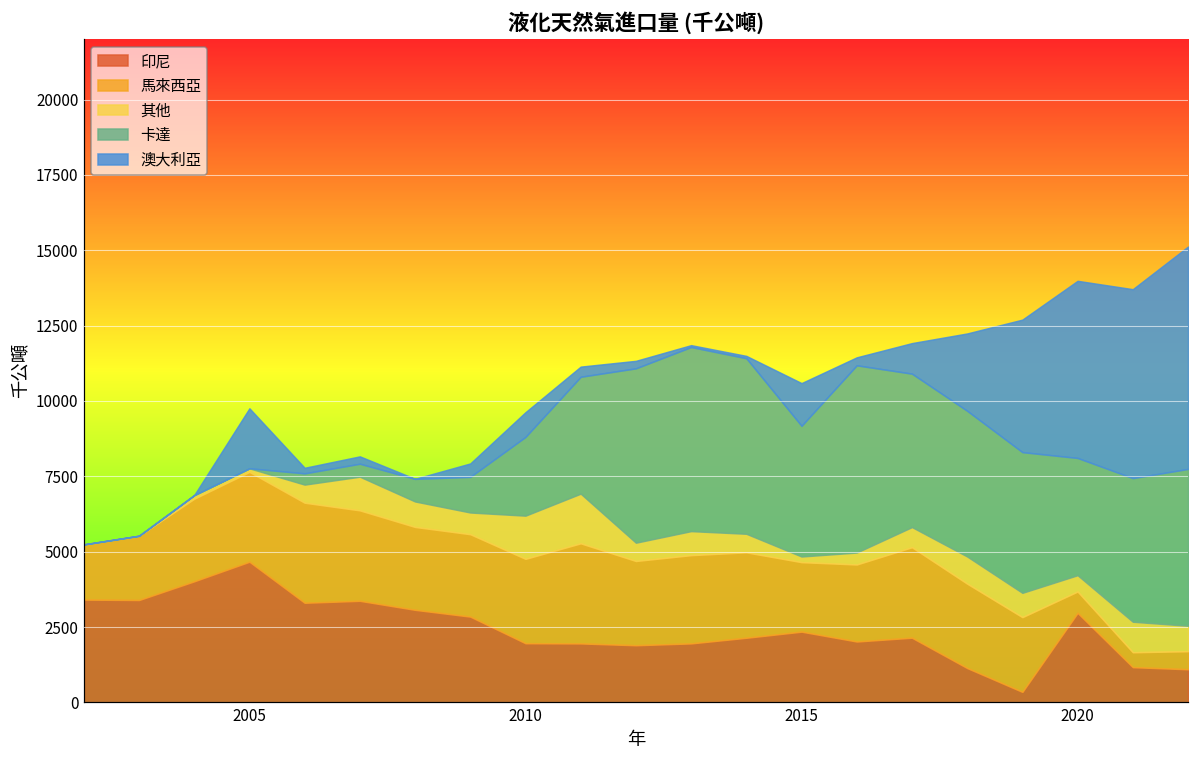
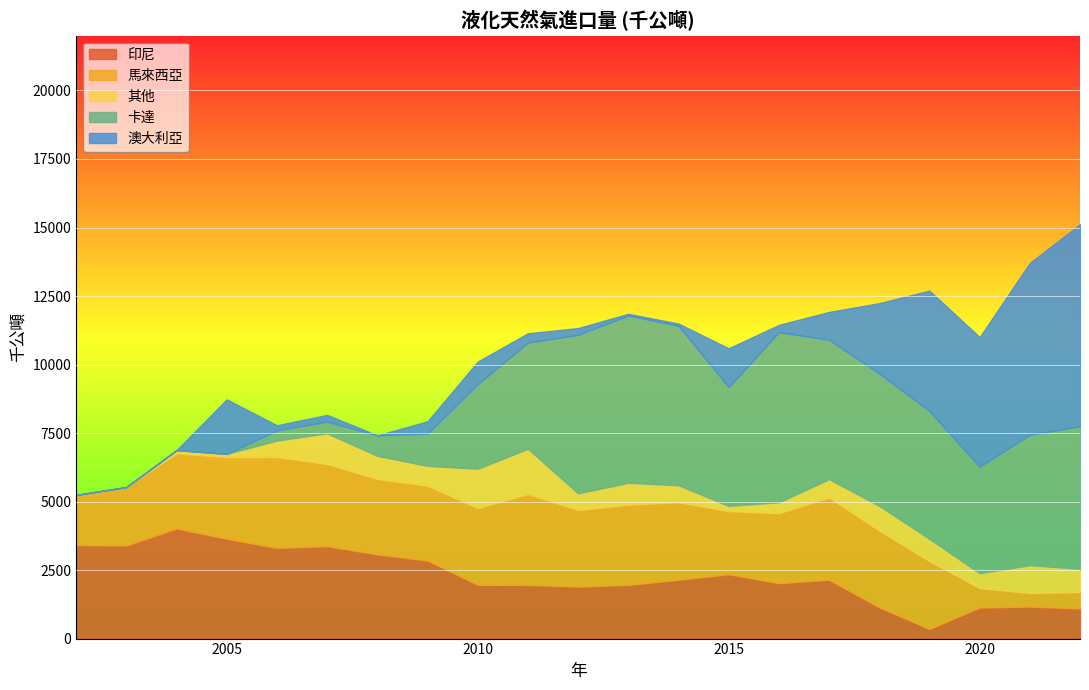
  {
    "印尼": {
-     "2005": 4700,
+     "2005": 3600,
      "2010": 2000,
      "2015": 2300,
-     "2020": 3000
+     "2020": 1100
    },
    "卡達": {
-     "2010": 2600,
+     "2010": 3100,
      "2015": 4300,
      "2020": 3900
    },
    "澳大利亞": {
      "2005": 2000,
      "2010": 800,
      "2015": 1400,
-     "2020": 5900
+     "2020": 4700
    }
  }
